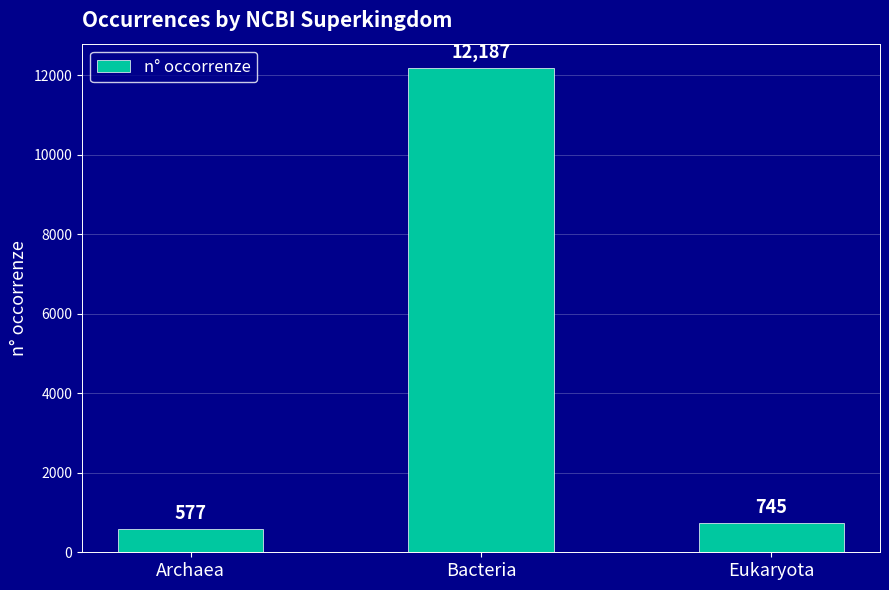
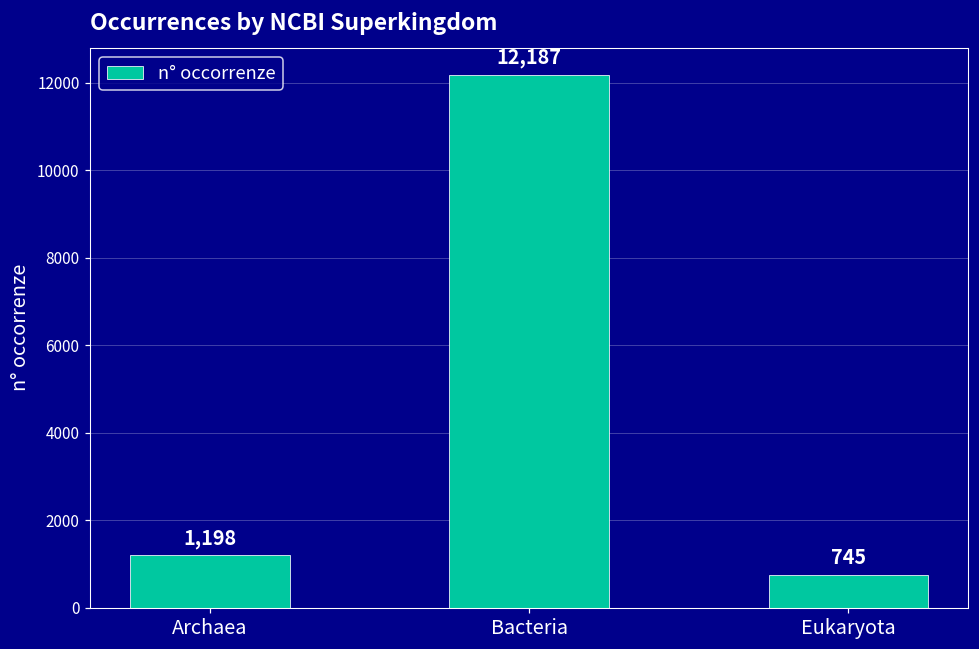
  {
-   "Archaea": "577",
+   "Archaea": "1,198",
    "Bacteria": "12,187",
    "Eukaryota": "745"
  }
